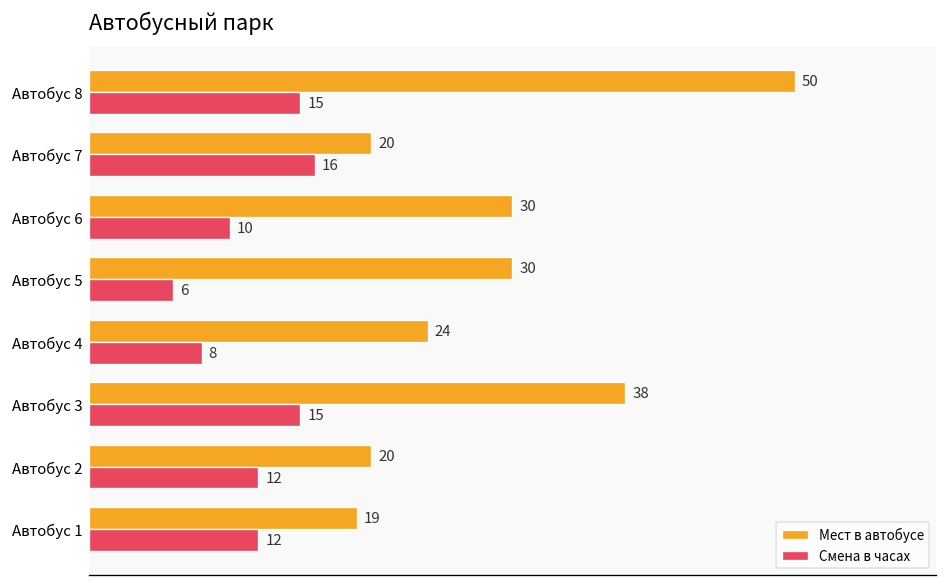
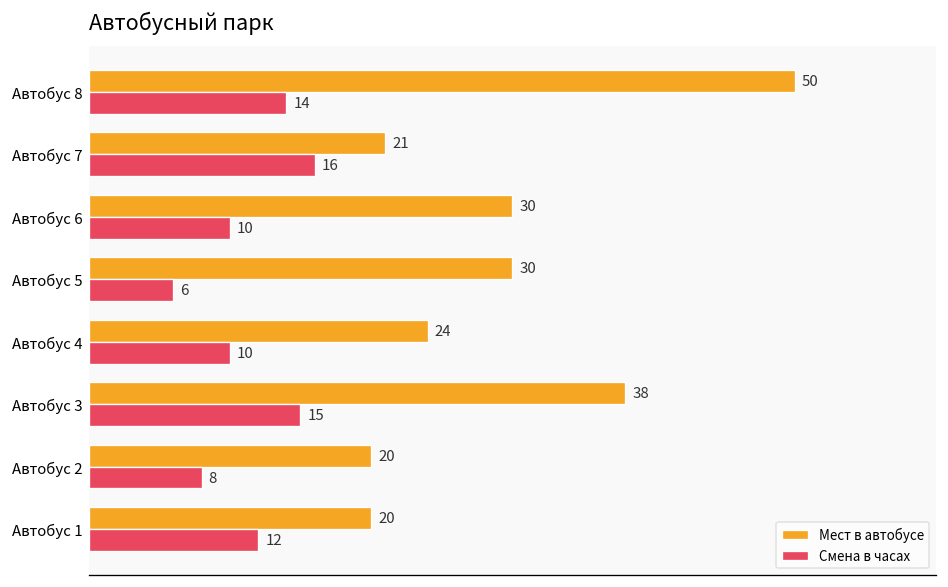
  {
    "Мест в автобусе": {
      "Автобус 8": 50,
-     "Автобус 7": 20,
+     "Автобус 7": 21,
      "Автобус 6": 30,
      "Автобус 5": 30,
      "Автобус 4": 24,
      "Автобус 3": 38,
      "Автобус 2": 20,
-     "Автобус 1": 19
+     "Автобус 1": 20
    },
    "Смена в часах": {
-     "Автобус 8": 15,
+     "Автобус 8": 14,
      "Автобус 7": 16,
      "Автобус 6": 10,
      "Автобус 5": 6,
-     "Автобус 4": 8,
+     "Автобус 4": 10,
      "Автобус 3": 15,
-     "Автобус 2": 12,
+     "Автобус 2": 8,
      "Автобус 1": 12
    }
  }
